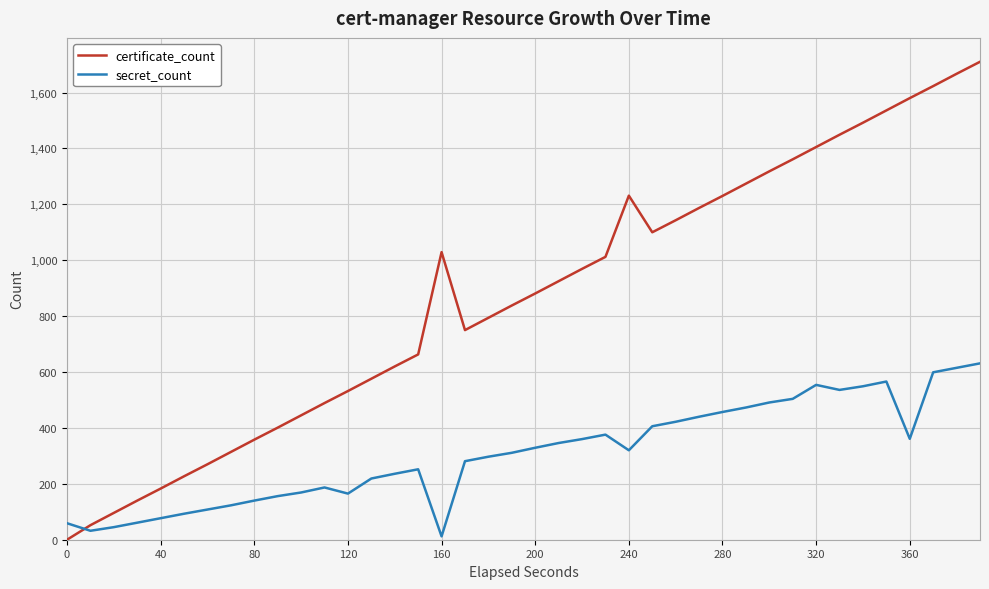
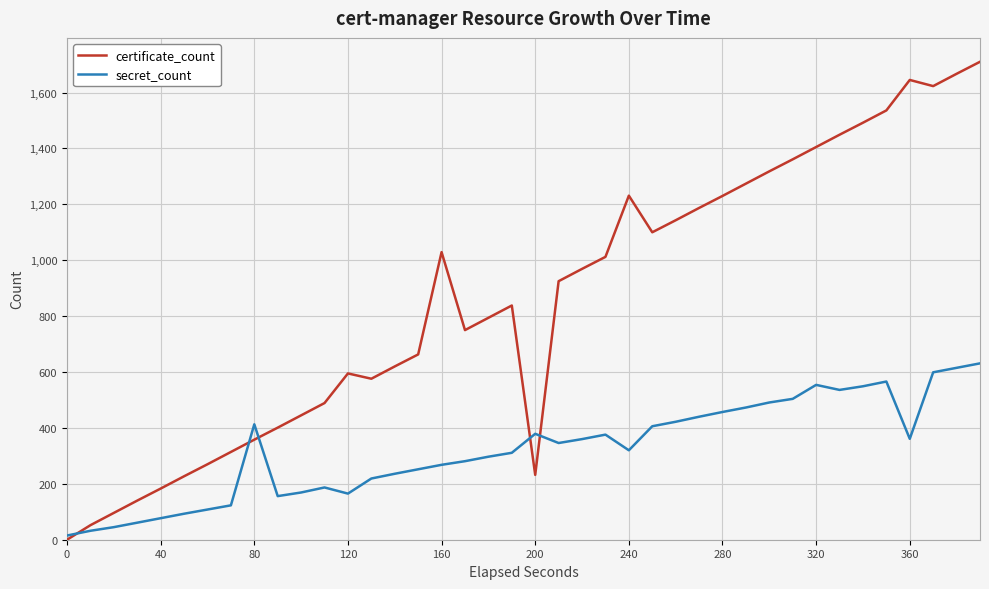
  {
    "certificate_count": {
      "0": "0",
      "40": "180",
      "80": "360",
-     "120": "530",
+     "120": "600",
      "160": "1,030",
-     "200": "880",
+     "200": "230",
      "240": "1,230",
      "280": "1,230",
      "320": "1,410",
-     "360": "1,580"
+     "360": "1,650"
    },
    "secret_count": {
-     "0": "60",
+     "0": "20",
      "40": "80",
-     "80": "140",
+     "80": "410",
      "120": "170",
-     "160": "10",
-     "200": "330",
+     "160": "270",
+     "200": "380",
      "240": "320",
      "280": "460",
      "320": "550",
      "360": "360"
    }
  }
